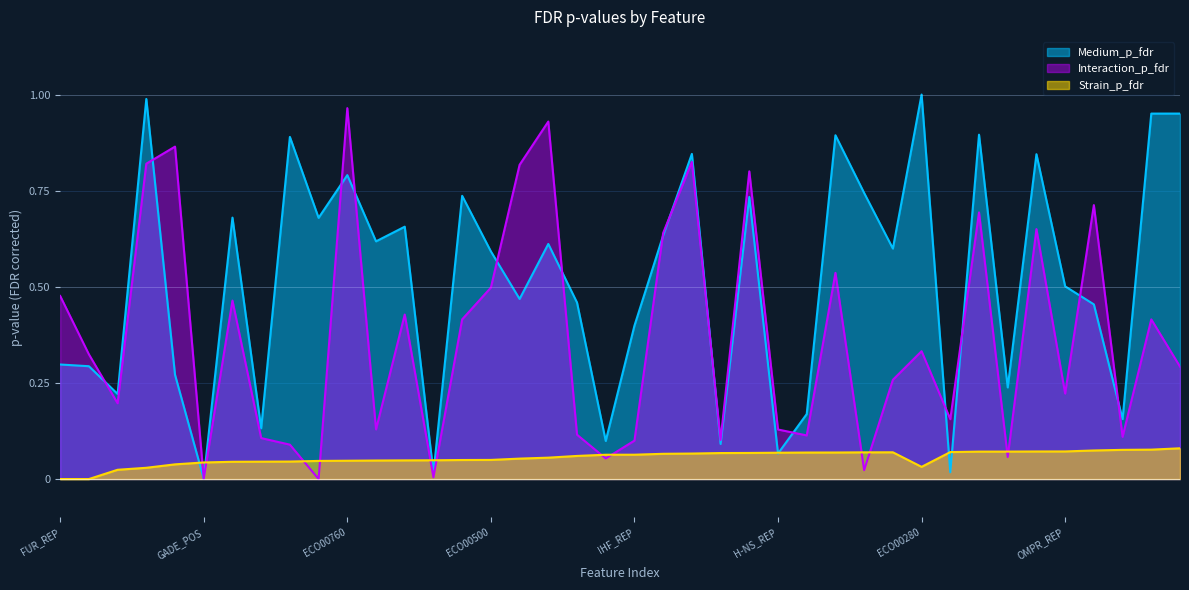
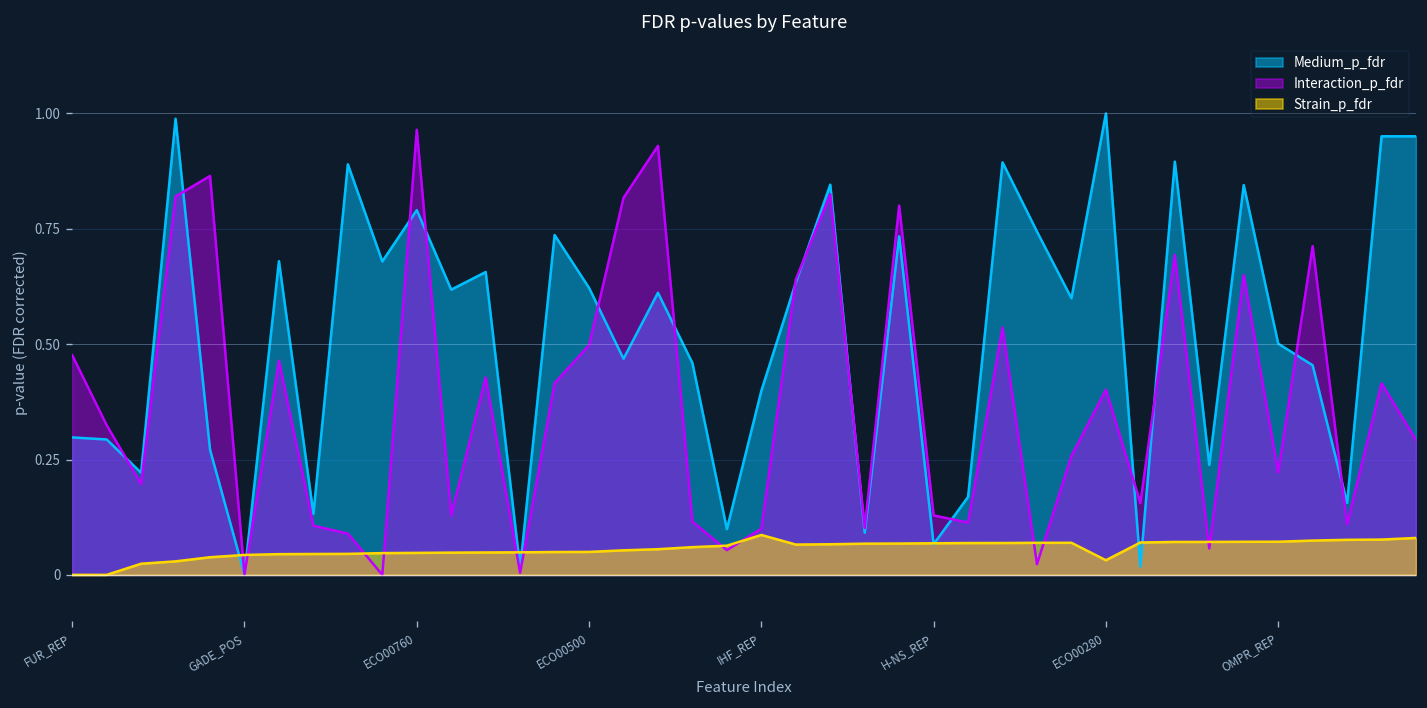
  {
    "Medium_p_fdr": {
      "FUR_REP": 0.30,
      "ECO00760": 0.79,
-     "ECO00500": 0.59,
+     "ECO00500": 0.62,
      "IHF_REP": 0.40,
      "ECO00280": 1.00,
      "OMPR_REP": 0.50
    },
    "Interaction_p_fdr": {
      "FUR_REP": 0.48,
      "ECO00760": 0.96,
      "ECO00500": 0.50,
      "IHF_REP": 0.10,
      "H-NS_REP": 0.13,
-     "ECO00280": 0.33,
+     "ECO00280": 0.40,
      "OMPR_REP": 0.22
    },
    "Strain_p_fdr": {
      "FUR_REP": 0.00,
      "GADE_POS": 0.04,
      "ECO00760": 0.05,
      "ECO00500": 0.05,
-     "IHF_REP": 0.06,
+     "IHF_REP": 0.09,
      "ECO00280": 0.03,
      "OMPR_REP": 0.07
    }
  }
